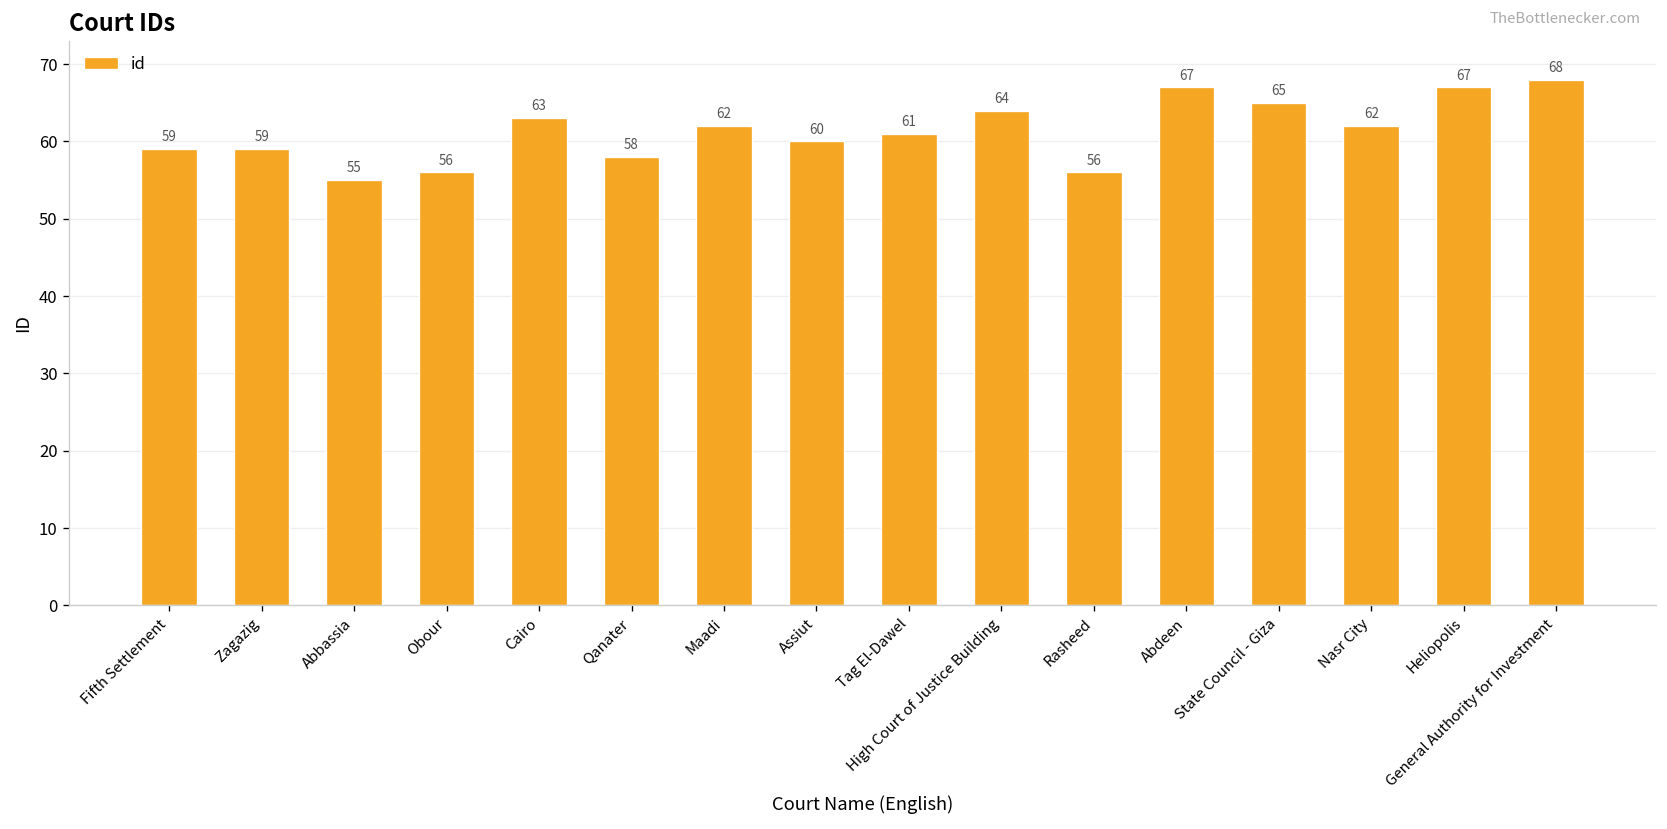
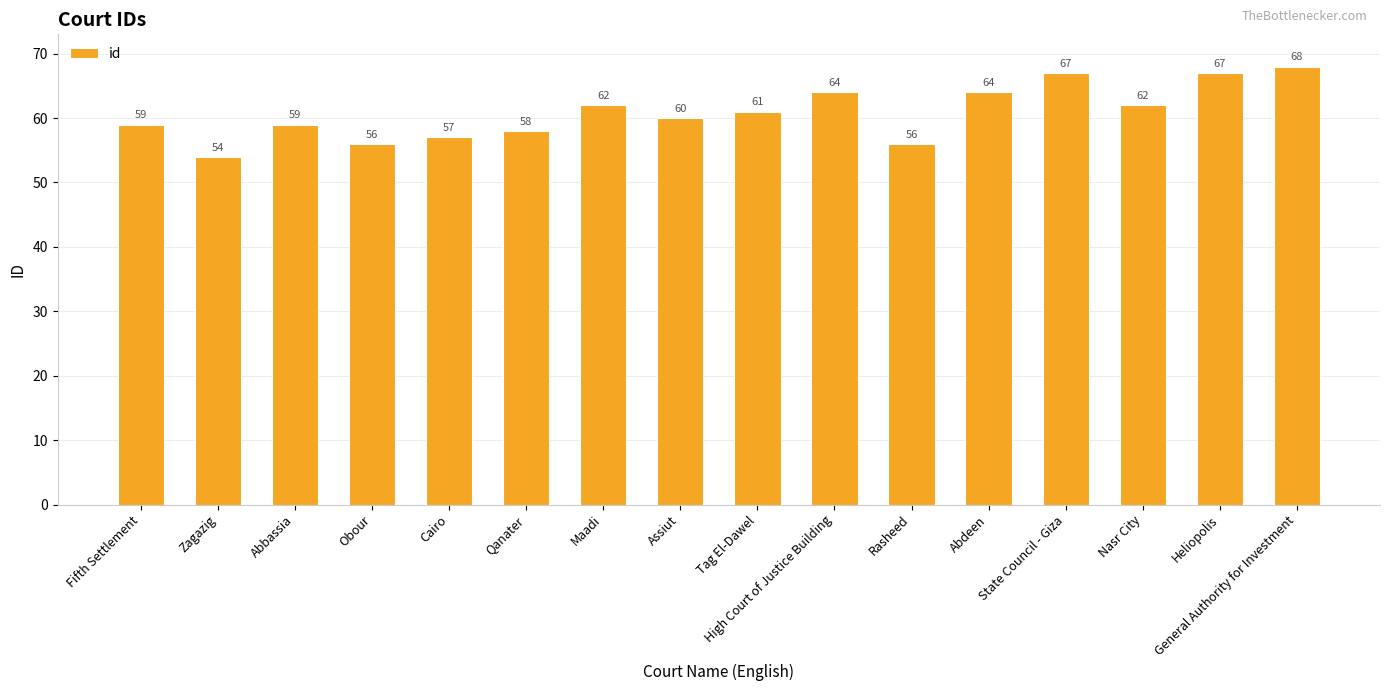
  {
    "Fifth Settlement": 59,
-   "Zagazig": 59,
-   "Abbassia": 55,
+   "Zagazig": 54,
+   "Abbassia": 59,
    "Obour": 56,
-   "Cairo": 63,
+   "Cairo": 57,
    "Qanater": 58,
    "Maadi": 62,
    "Assiut": 60,
    "Tag El-Dawel": 61,
    "High Court of Justice Building": 64,
    "Rasheed": 56,
-   "Abdeen": 67,
-   "State Council - Giza": 65,
+   "Abdeen": 64,
+   "State Council - Giza": 67,
    "Nasr City": 62,
    "Heliopolis": 67,
    "General Authority for Investment": 68
  }
